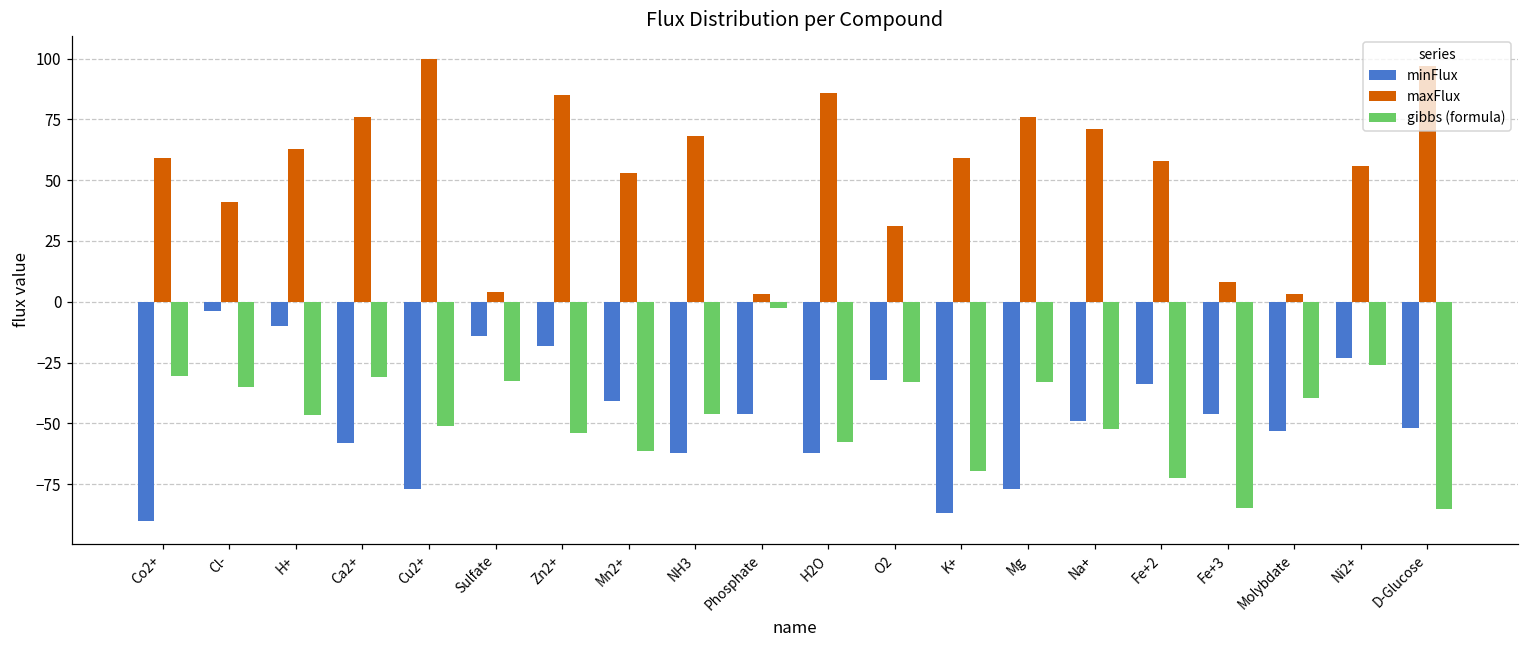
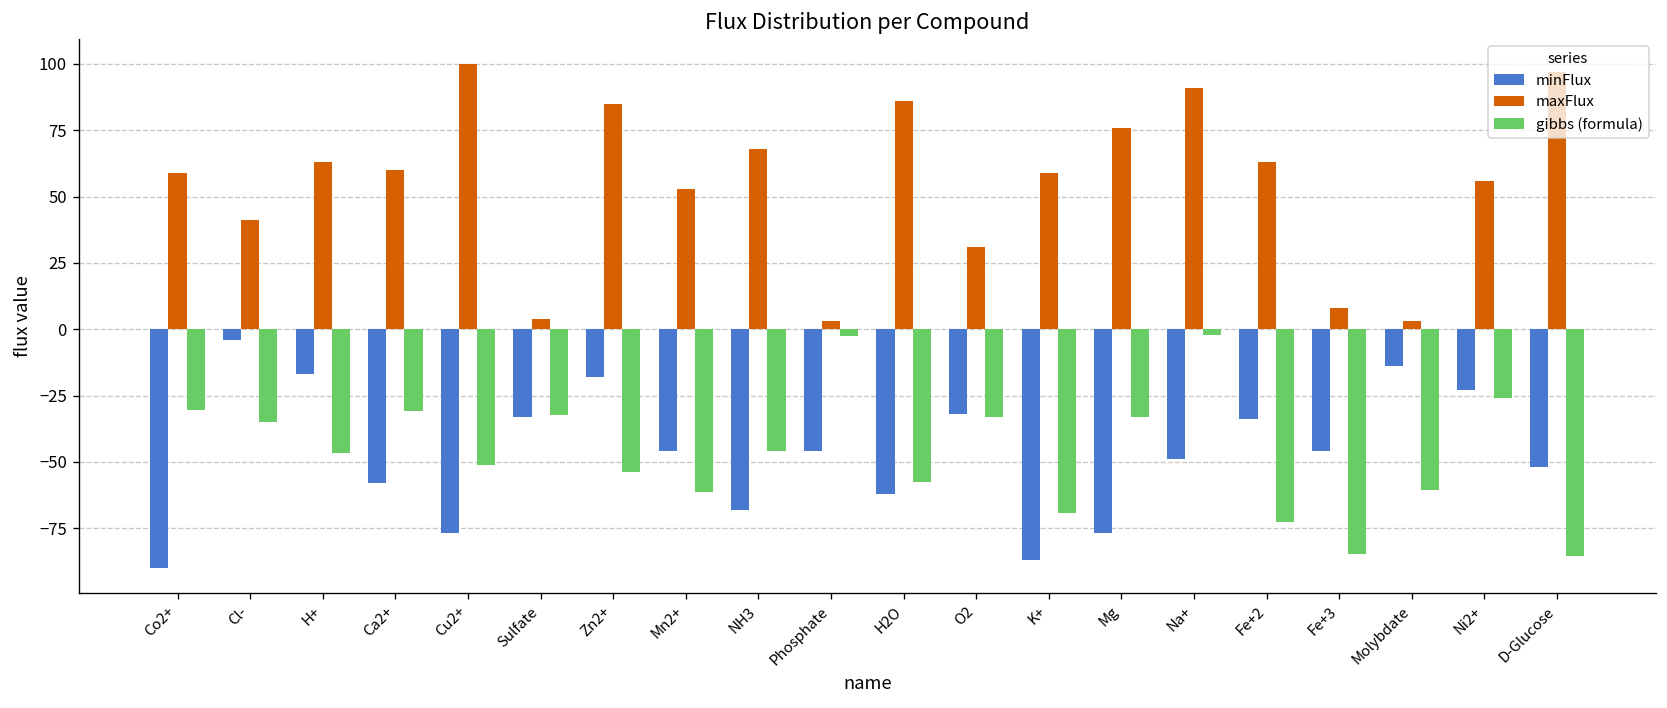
  {
    "minFlux": {
      "Co2+": -90,
      "Cl-": -4,
-     "H+": -10,
+     "H+": -17,
      "Ca2+": -58,
      "Cu2+": -77,
-     "Sulfate": -14,
+     "Sulfate": -33,
      "Zn2+": -18,
-     "Mn2+": -41,
-     "NH3": -62,
+     "Mn2+": -46,
+     "NH3": -68,
      "Phosphate": -46,
      "H2O": -62,
      "O2": -32,
      "K+": -87,
      "Mg": -77,
      "Na+": -49,
      "Fe+2": -34,
      "Fe+3": -46,
-     "Molybdate": -53,
+     "Molybdate": -14,
      "Ni2+": -23,
      "D-Glucose": -52
    },
    "maxFlux": {
      "Co2+": 59,
      "Cl-": 41,
      "H+": 63,
-     "Ca2+": 76,
+     "Ca2+": 60,
      "Cu2+": 100,
      "Sulfate": 4,
      "Zn2+": 85,
      "Mn2+": 53,
      "NH3": 68,
      "Phosphate": 3,
      "H2O": 86,
      "O2": 31,
      "K+": 59,
      "Mg": 76,
-     "Na+": 71,
-     "Fe+2": 58,
+     "Na+": 91,
+     "Fe+2": 63,
      "Fe+3": 8,
      "Molybdate": 3,
      "Ni2+": 56
    },
    "gibbs (formula)": {
      "Co2+": -30,
      "Cl-": -35,
      "H+": -46,
      "Ca2+": -31,
      "Cu2+": -51,
      "Sulfate": -33,
      "Zn2+": -54,
      "Mn2+": -62,
      "NH3": -46,
      "Phosphate": -3,
      "H2O": -58,
      "O2": -33,
      "K+": -69,
      "Mg": -33,
-     "Na+": -52,
+     "Na+": -2,
      "Fe+2": -73,
      "Fe+3": -85,
-     "Molybdate": -40,
+     "Molybdate": -61,
      "Ni2+": -26,
      "D-Glucose": -85
    }
  }
